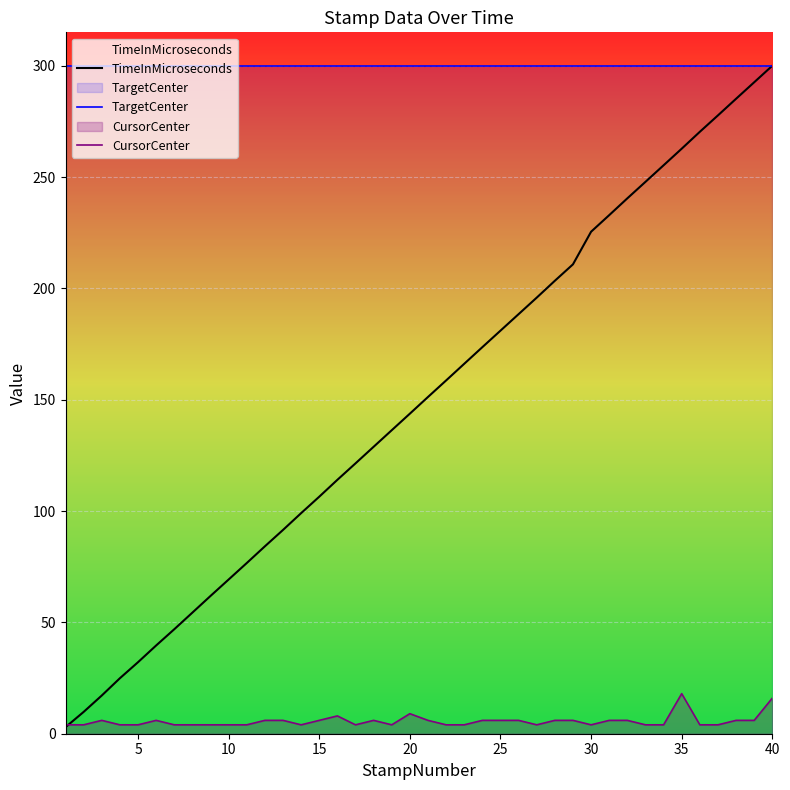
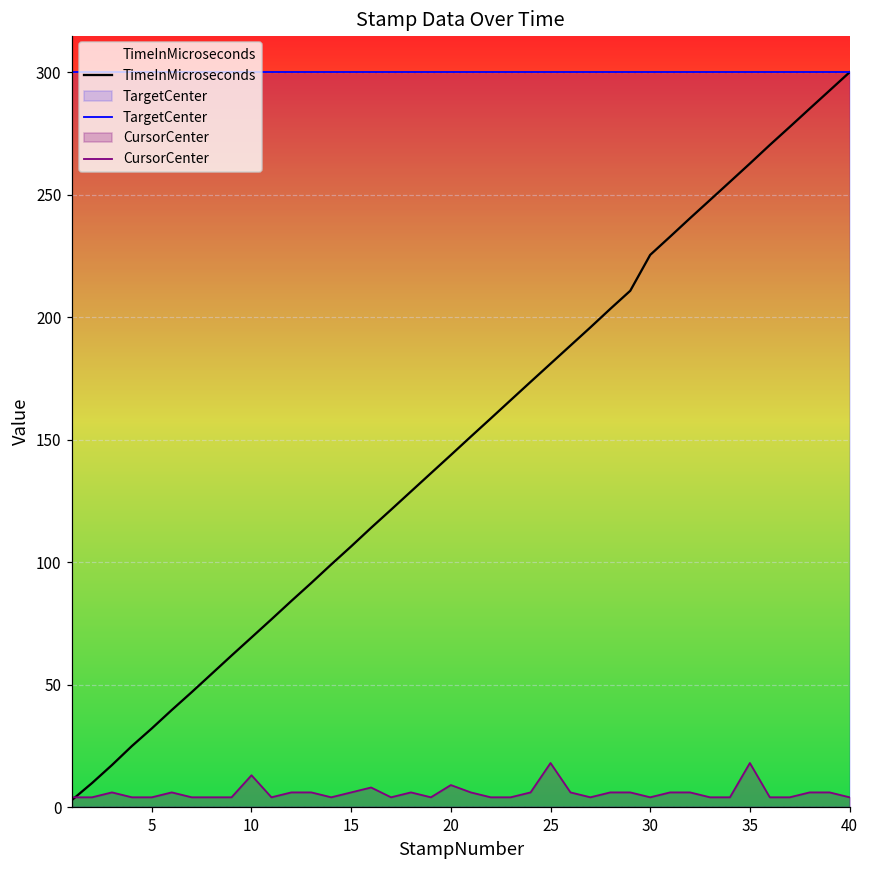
  {
    "TargetCenter": {
      "15": 300,
      "20": 300,
      "25": 300,
      "30": 300,
      "35": 300
    },
    "CursorCenter": {
      "5": 4,
-     "10": 4,
+     "10": 13,
      "15": 6,
      "20": 9,
-     "25": 6,
+     "25": 18,
      "30": 4,
      "35": 18,
-     "40": 16
+     "40": 4
    }
  }
